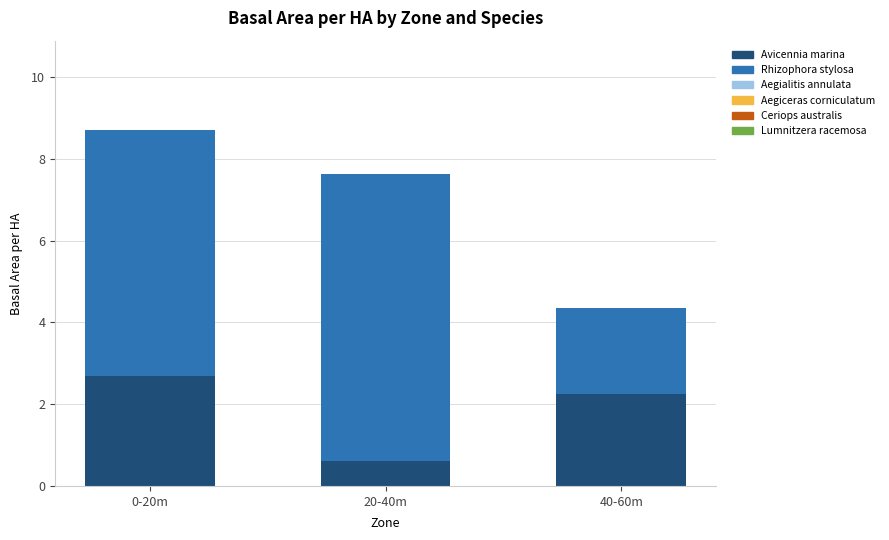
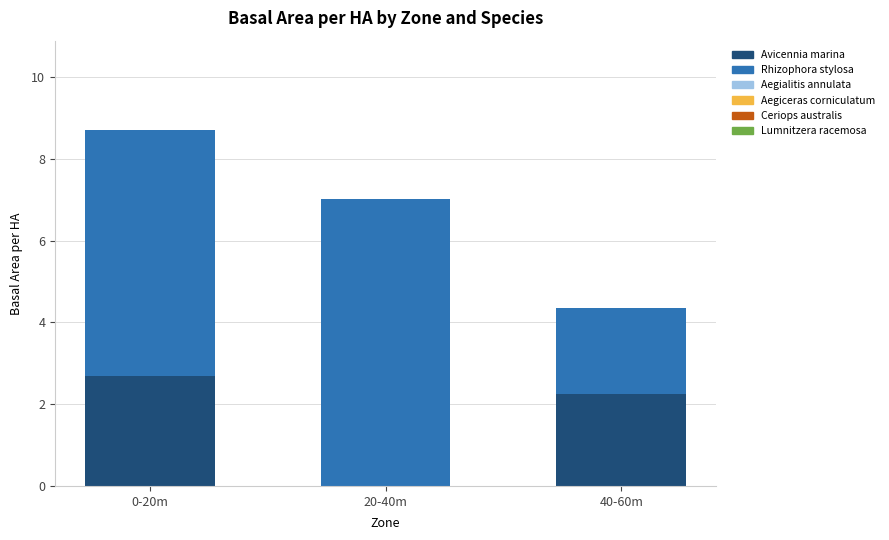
  {
    "Avicennia marina": {
      "0-20m": 2.7,
-     "20-40m": 0.6,
+     "20-40m": 0.0,
      "40-60m": 2.2
    }
  }
